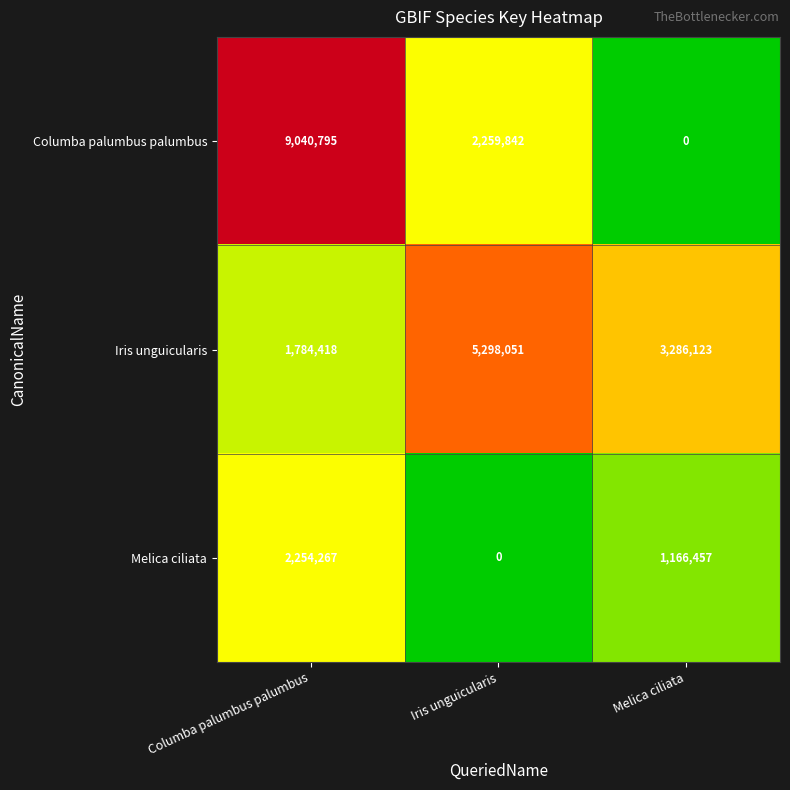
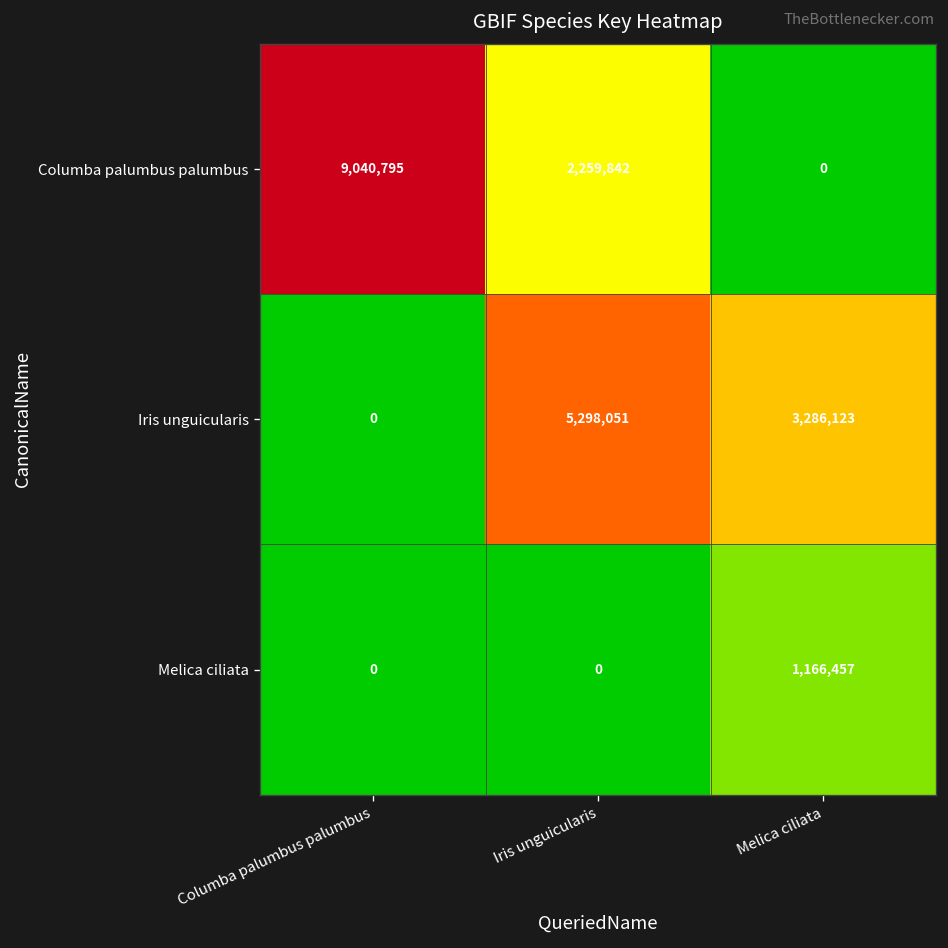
  {
    "Columba palumbus palumbus": {
      "Columba palumbus palumbus": "9,040,795",
      "Iris unguicularis": "2,259,842",
      "Melica ciliata": "0"
    },
    "Iris unguicularis": {
-     "Columba palumbus palumbus": "1,784,418",
+     "Columba palumbus palumbus": "0",
      "Iris unguicularis": "5,298,051",
      "Melica ciliata": "3,286,123"
    },
    "Melica ciliata": {
-     "Columba palumbus palumbus": "2,254,267",
+     "Columba palumbus palumbus": "0",
      "Iris unguicularis": "0",
      "Melica ciliata": "1,166,457"
    }
  }
